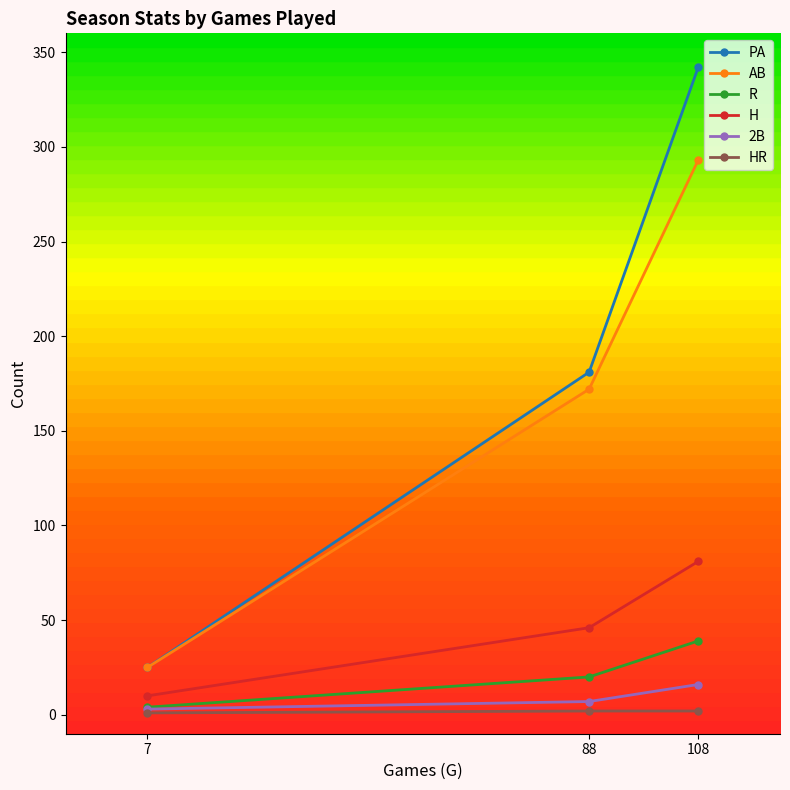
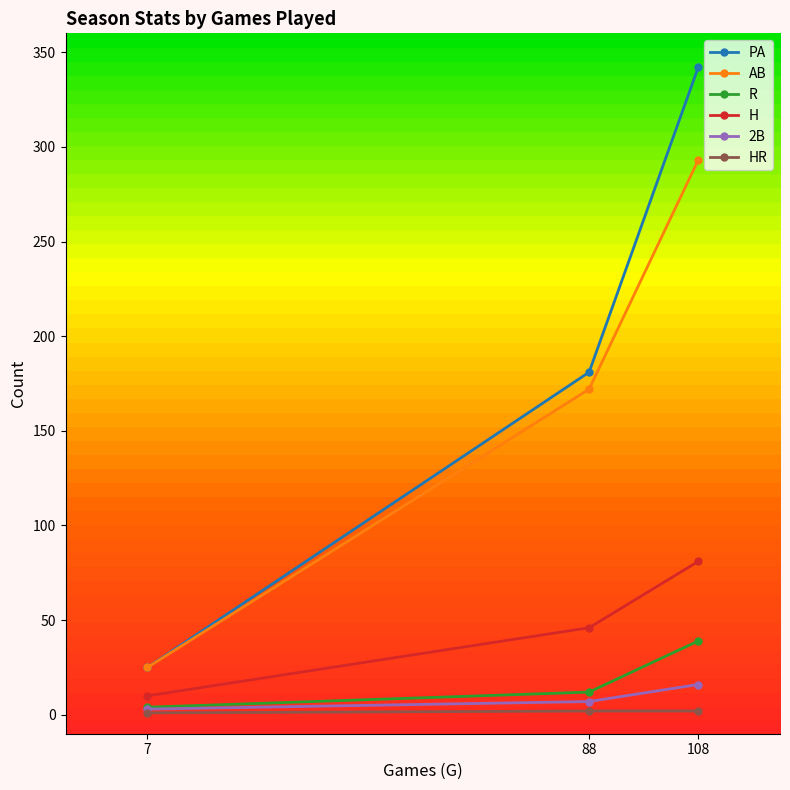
  {
    "PA": {
      "88": 181,
      "108": 342
    },
    "R": {
-     "88": 20,
+     "88": 12,
      "108": 39
    },
    "2B": {
      "88": 7,
      "108": 16
    },
    "HR": {
      "7": 1,
      "88": 2,
      "108": 2
    }
  }
